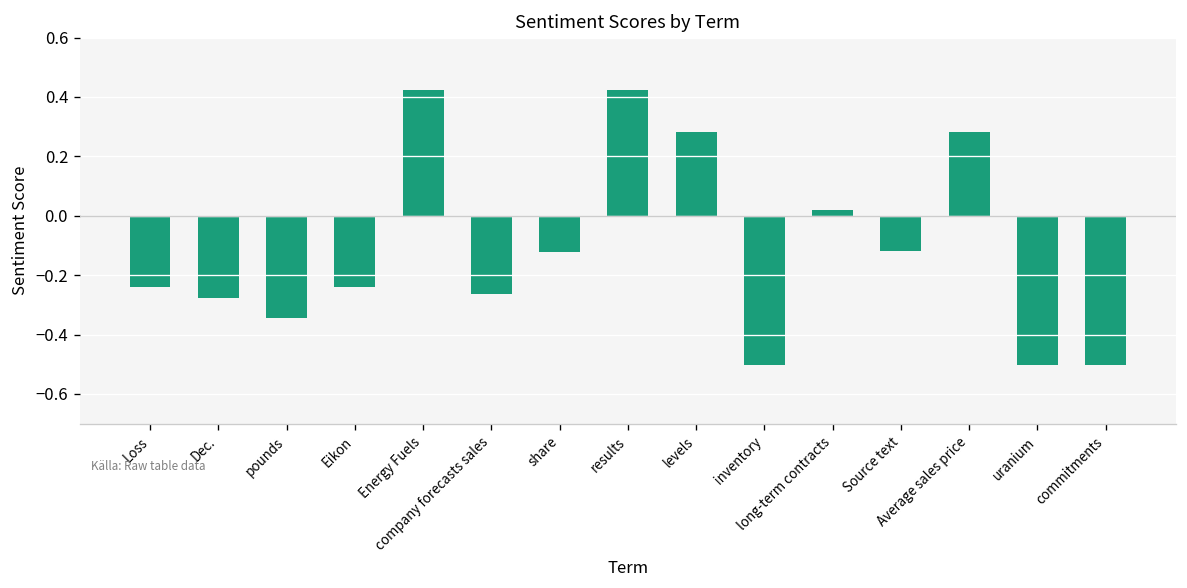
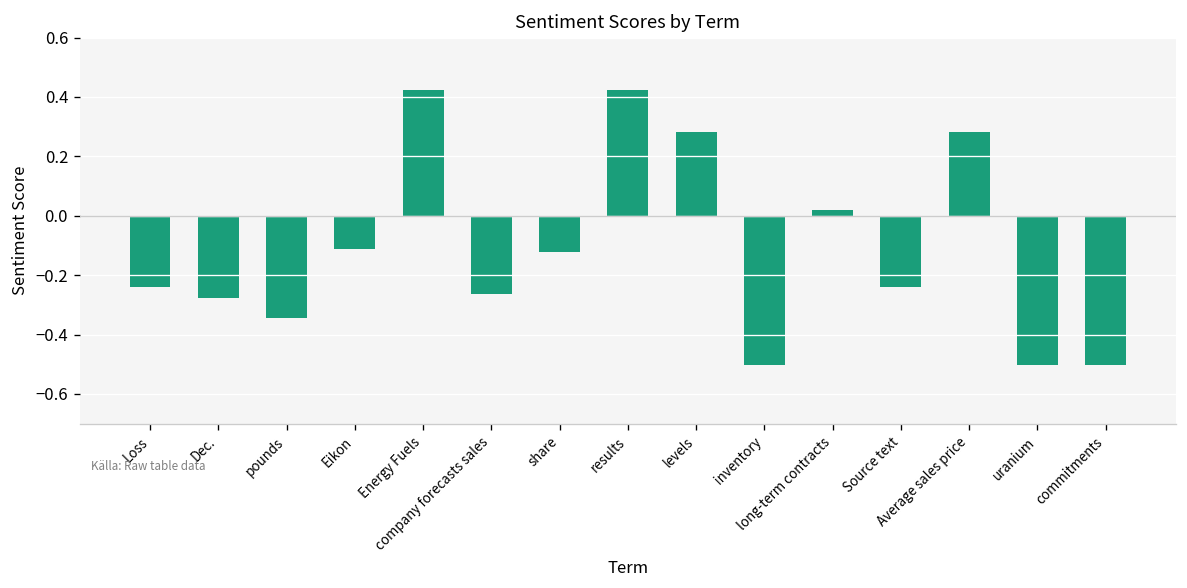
  {
    "Loss": -0.24,
    "Dec.": -0.28,
    "pounds": -0.34,
-   "Eikon": -0.24,
+   "Eikon": -0.11,
    "Energy Fuels": 0.43,
    "company forecasts sales": -0.26,
    "share": -0.12,
    "results": 0.43,
    "levels": 0.28,
    "inventory": -0.50,
    "long-term contracts": 0.02,
-   "Source text": -0.12,
+   "Source text": -0.24,
    "Average sales price": 0.28,
    "uranium": -0.50,
    "commitments": -0.50
  }
